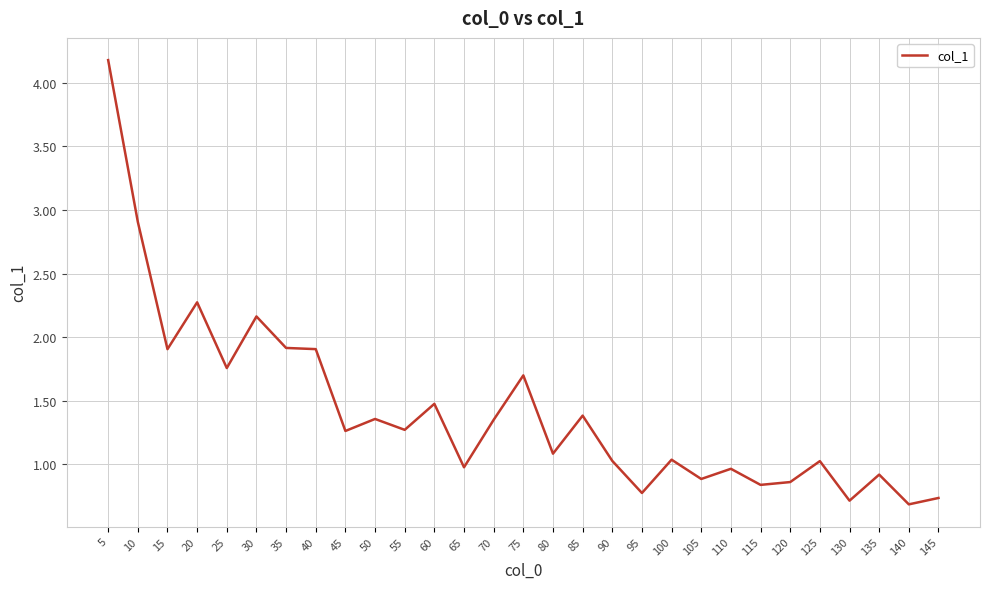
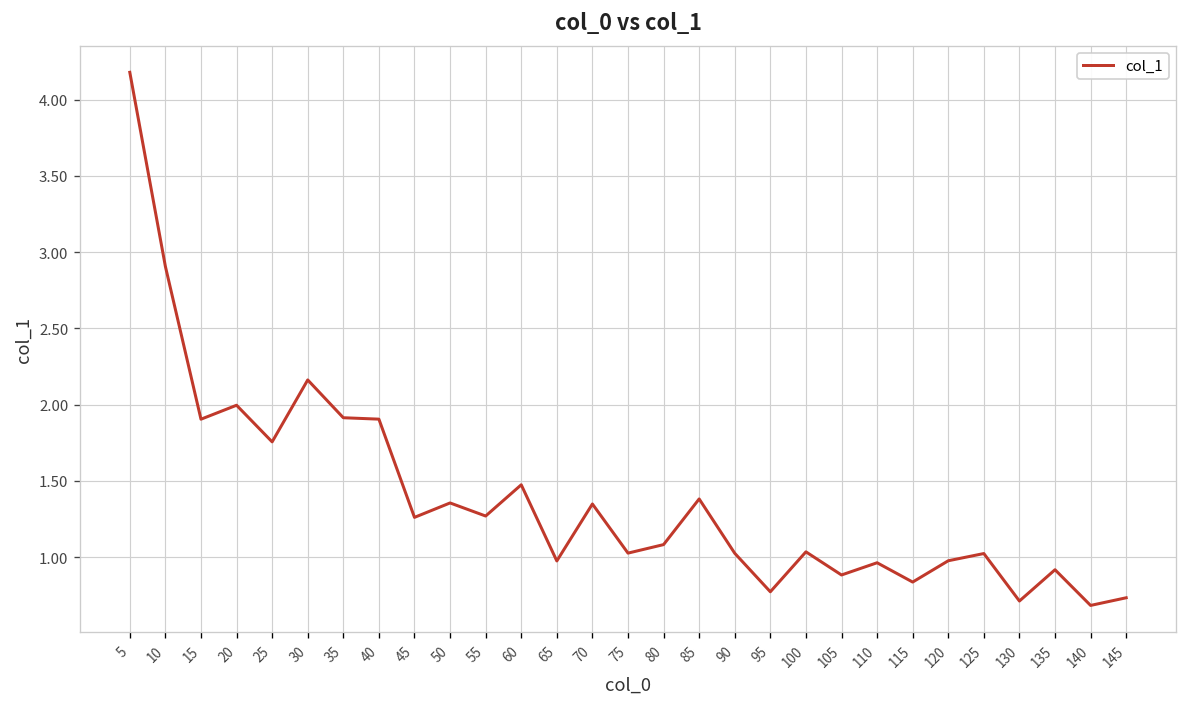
  {
    "5": 4.18,
    "10": 2.91,
    "15": 1.90,
-   "20": 2.27,
+   "20": 2.00,
    "25": 1.76,
    "30": 2.16,
    "35": 1.91,
    "40": 1.91,
    "45": 1.26,
    "50": 1.36,
    "55": 1.27,
    "60": 1.47,
    "65": 0.97,
    "70": 1.35,
-   "75": 1.70,
+   "75": 1.03,
    "80": 1.08,
    "85": 1.38,
    "90": 1.03,
    "95": 0.77,
    "100": 1.03,
    "105": 0.88,
    "110": 0.96,
    "115": 0.84,
-   "120": 0.86,
+   "120": 0.98,
    "125": 1.02,
    "130": 0.71,
    "135": 0.92,
    "140": 0.68,
    "145": 0.73
  }
